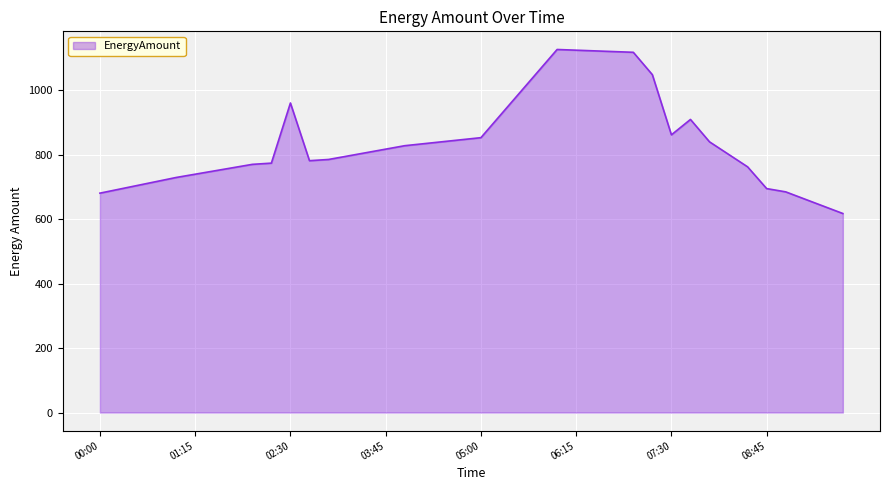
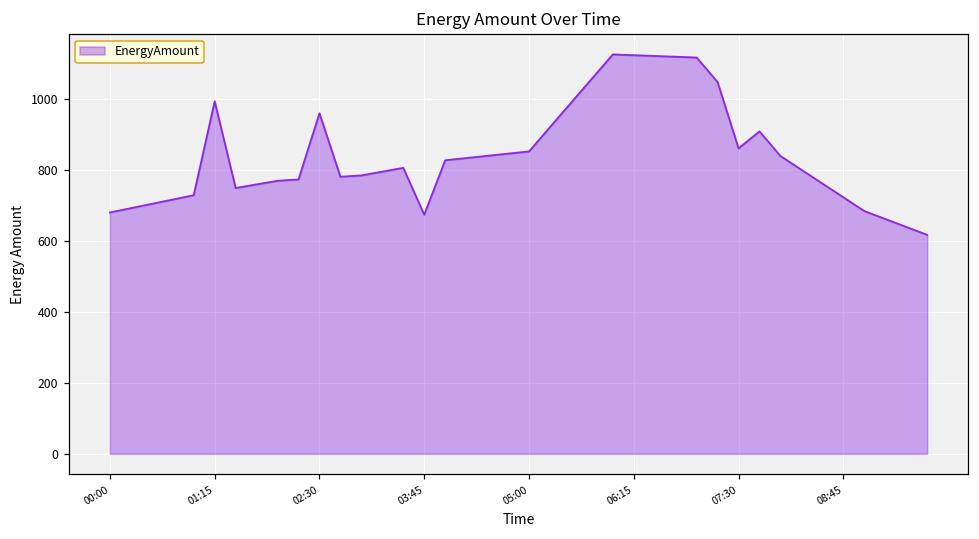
  {
    "00:00": 680,
-   "01:15": 740,
+   "01:15": 990,
    "02:30": 960,
-   "03:45": 820,
+   "03:45": 670,
    "05:00": 850,
    "06:15": 1120,
    "07:30": 860,
-   "08:45": 690
+   "08:45": 720
  }
